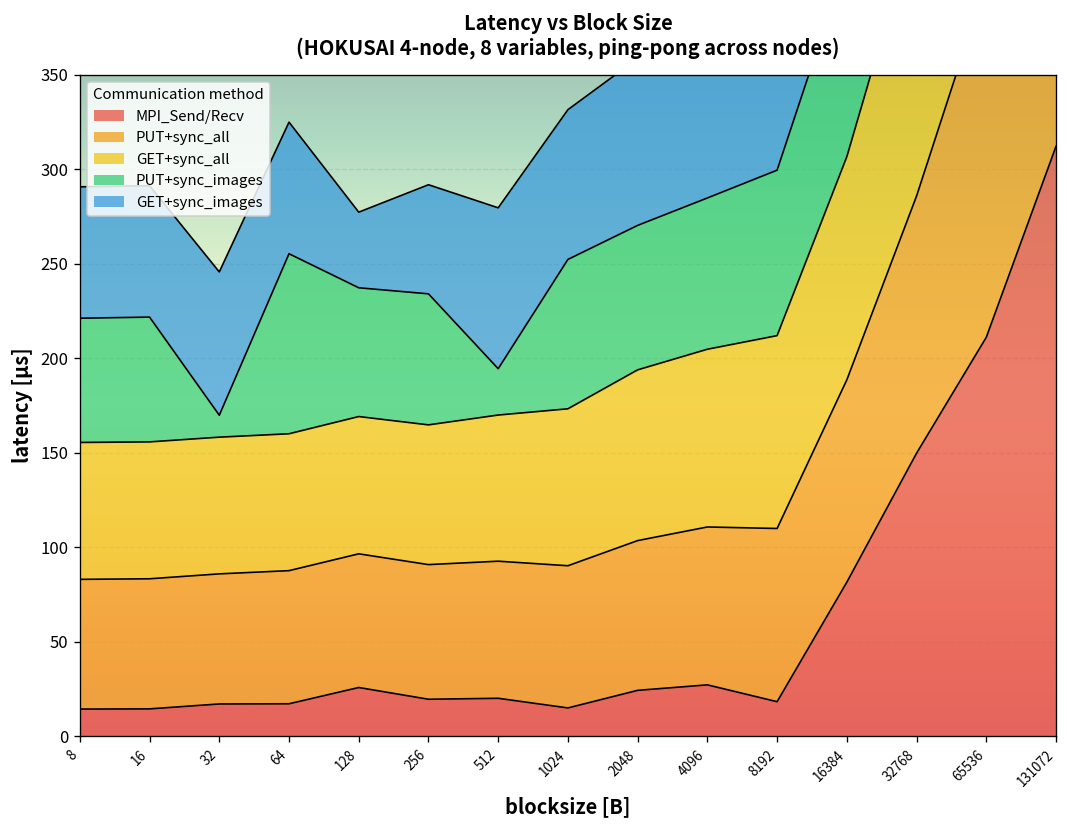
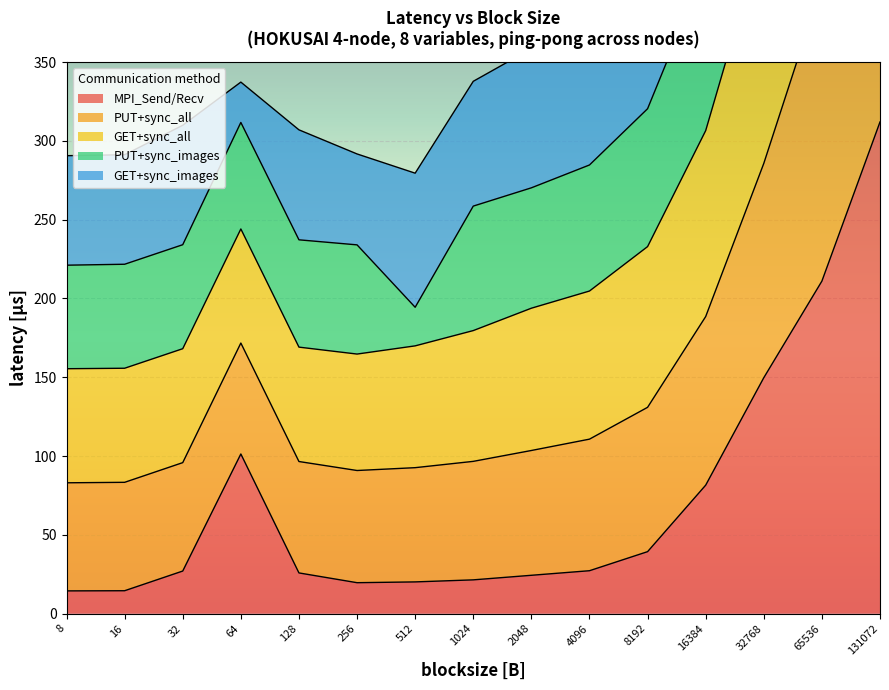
  {
    "MPI_Send/Recv": {
      "8": 14,
      "16": 15,
-     "32": 17,
-     "64": 17,
+     "32": 27,
+     "64": 101,
      "128": 26,
      "256": 20,
      "512": 20,
-     "1024": 15,
+     "1024": 21,
      "2048": 24,
      "4096": 27,
-     "8192": 18,
+     "8192": 39,
      "16384": 82,
      "32768": 150,
      "65536": 211,
      "131072": 312
    },
    "PUT+sync_images": {
      "8": 66,
      "16": 66,
-     "32": 12,
-     "64": 95,
+     "32": 66,
+     "64": 68,
      "128": 68,
      "256": 69,
      "512": 25,
      "1024": 79,
      "2048": 76,
      "4096": 80,
      "8192": 88
    },
    "GET+sync_images": {
      "8": 70,
-     "64": 70,
-     "128": 40,
+     "64": 26,
+     "128": 70,
      "256": 58,
      "512": 85,
      "1024": 79
    }
  }
